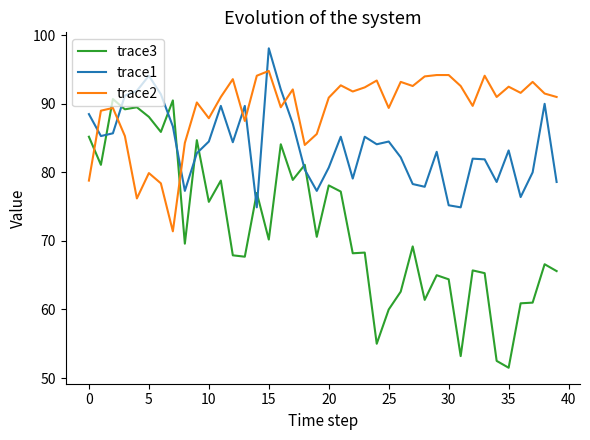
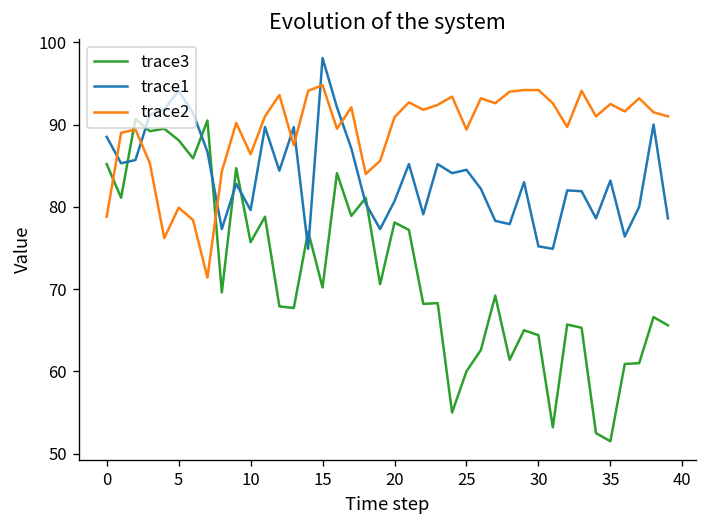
  {
    "trace3": {
      "0": 85,
      "5": 88,
      "10": 76,
      "15": 70,
      "20": 78,
      "25": 60,
      "30": 64,
      "35": 52
    },
    "trace1": {
      "0": 89,
-     "10": 85,
+     "10": 80,
      "15": 98,
      "20": 81,
      "25": 85,
      "30": 75,
      "35": 83
    },
    "trace2": {
      "0": 79,
      "5": 80,
-     "10": 88,
+     "10": 86,
      "15": 95,
      "20": 91,
      "25": 89,
      "30": 94,
      "35": 93
    }
  }
